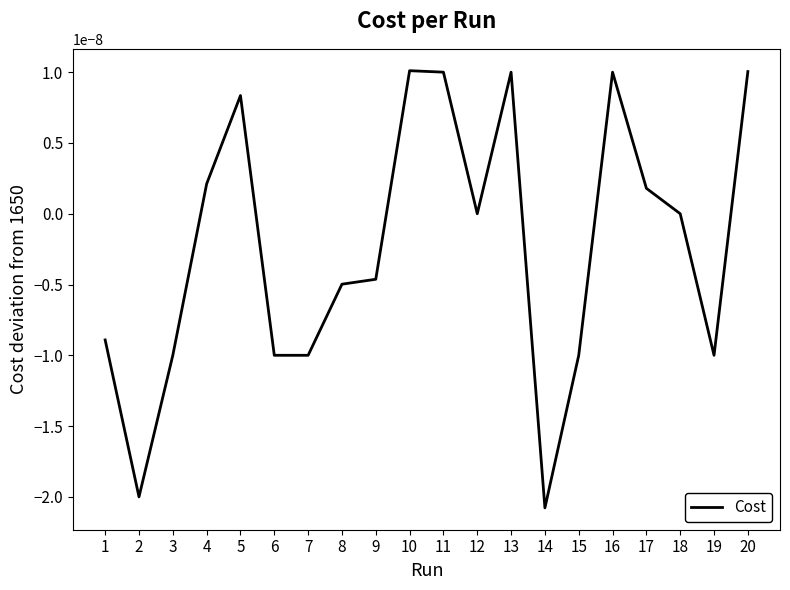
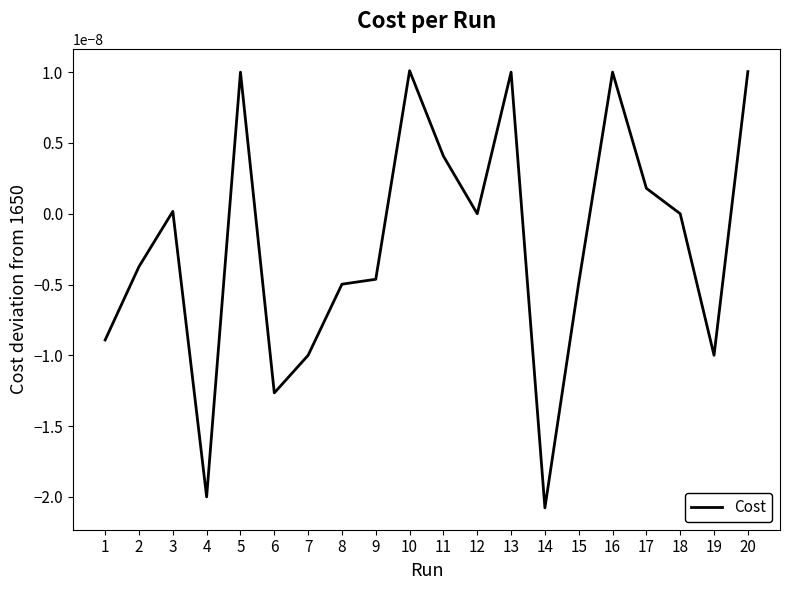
  {
    "1": -0.0000000089,
-   "2": -0.0000000200,
-   "3": -0.0000000100,
-   "4": 0.0000000021,
-   "5": 0.0000000083,
-   "6": -0.0000000100,
+   "2": -0.0000000037,
+   "3": 0.0000000002,
+   "4": -0.0000000200,
+   "5": 0.0000000100,
+   "6": -0.0000000127,
    "7": -0.0000000100,
    "8": -0.0000000050,
    "9": -0.0000000046,
    "10": 0.0000000101,
-   "11": 0.0000000100,
+   "11": 0.0000000041,
    "12": 0.0000000000,
    "13": 0.0000000100,
    "14": -0.0000000208,
-   "15": -0.0000000100,
+   "15": -0.0000000049,
    "16": 0.0000000100,
    "17": 0.0000000018,
    "18": 0.0000000000,
    "19": -0.0000000100,
    "20": 0.0000000100
  }
